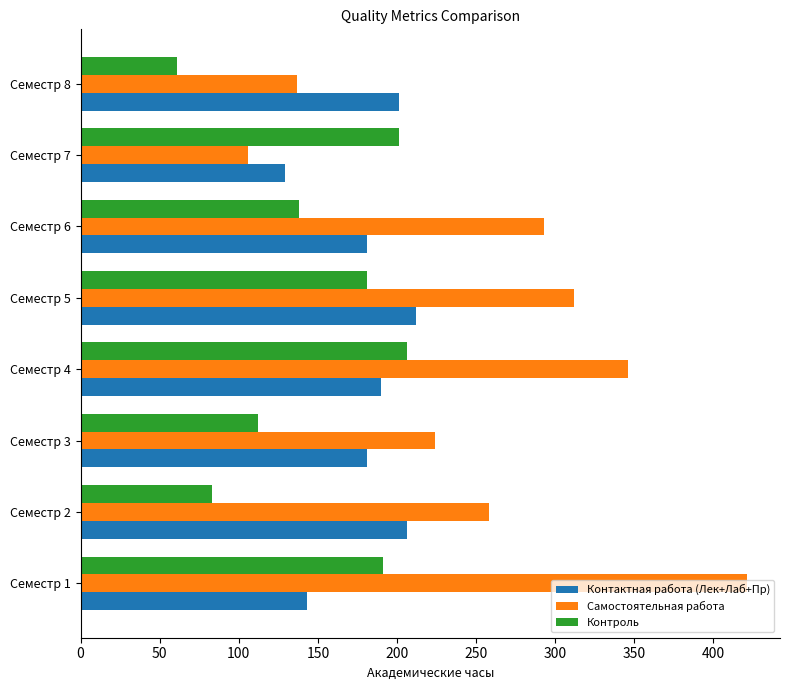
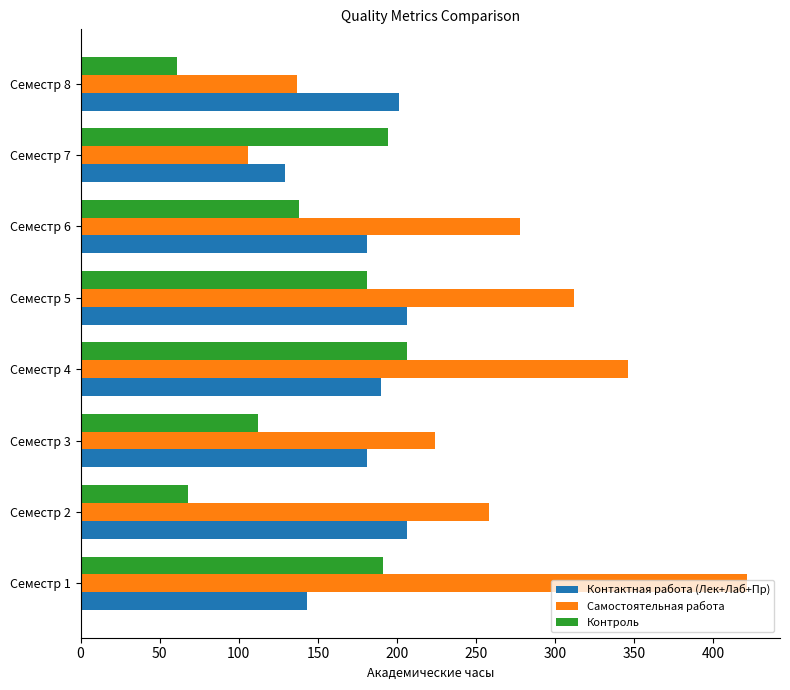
  {
    "Контактная работа (Лек+Лаб+Пр)": {
      "Семестр 8": 201,
      "Семестр 7": 129,
      "Семестр 6": 181,
-     "Семестр 5": 212,
+     "Семестр 5": 206,
      "Семестр 4": 190,
      "Семестр 3": 181,
      "Семестр 2": 206,
      "Семестр 1": 143
    },
    "Самостоятельная работа": {
      "Семестр 8": 137,
      "Семестр 7": 106,
-     "Семестр 6": 293,
+     "Семестр 6": 278,
      "Семестр 5": 312,
      "Семестр 4": 346,
      "Семестр 3": 224,
      "Семестр 2": 258
    },
    "Контроль": {
      "Семестр 8": 61,
-     "Семестр 7": 201,
+     "Семестр 7": 194,
      "Семестр 6": 138,
      "Семестр 5": 181,
      "Семестр 4": 206,
      "Семестр 3": 112,
-     "Семестр 2": 83,
+     "Семестр 2": 68,
      "Семестр 1": 191
    }
  }
